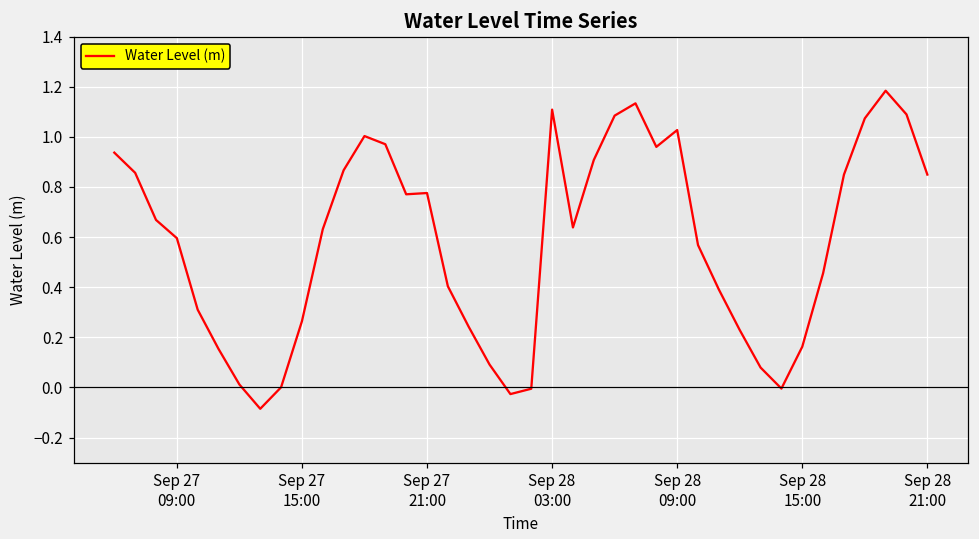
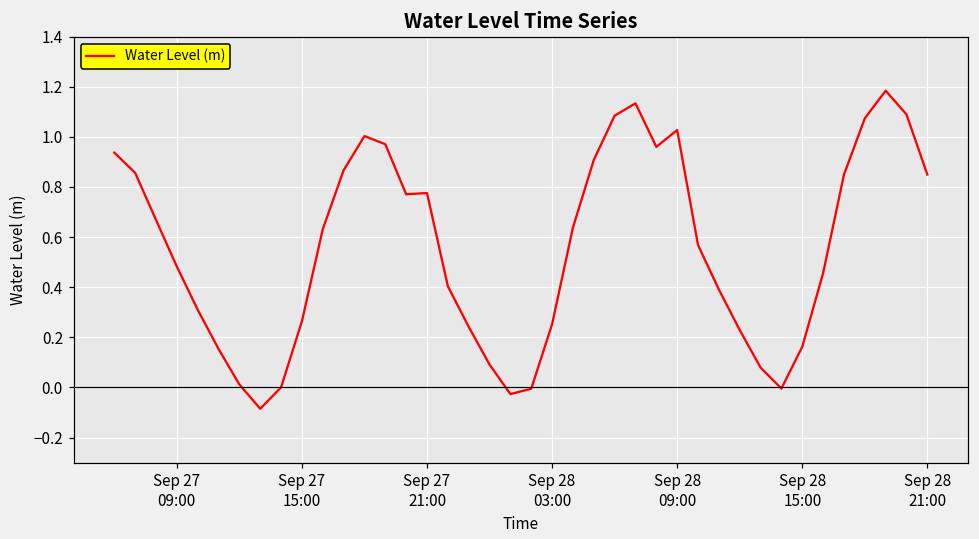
  {
-   "Sep 27 09:00": 0.60,
+   "Sep 27 09:00": 0.48,
    "Sep 27 15:00": 0.26,
    "Sep 27 21:00": 0.78,
-   "Sep 28 03:00": 1.11,
+   "Sep 28 03:00": 0.25,
    "Sep 28 09:00": 1.03,
    "Sep 28 15:00": 0.16,
    "Sep 28 21:00": 0.85
  }
